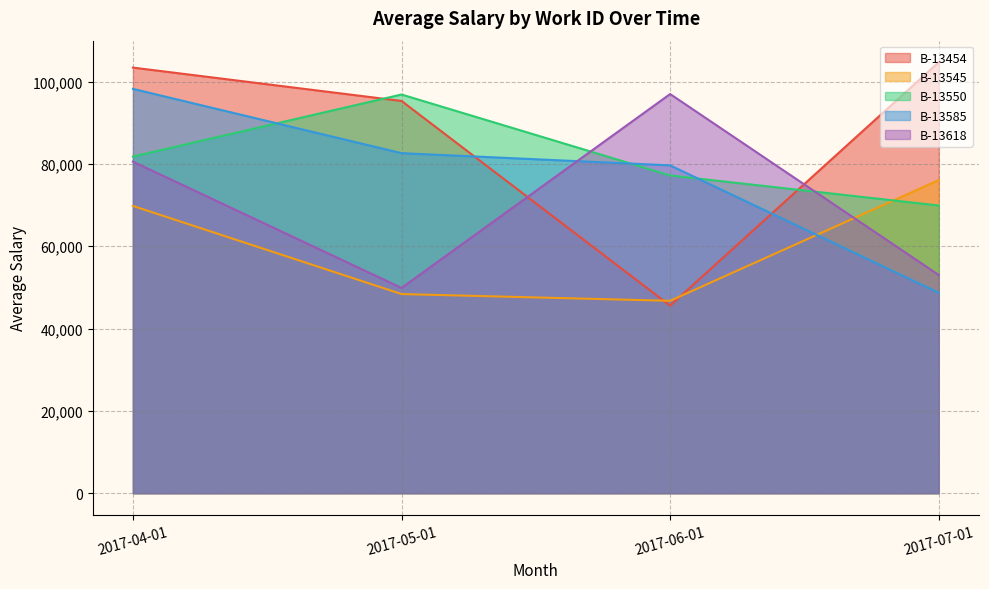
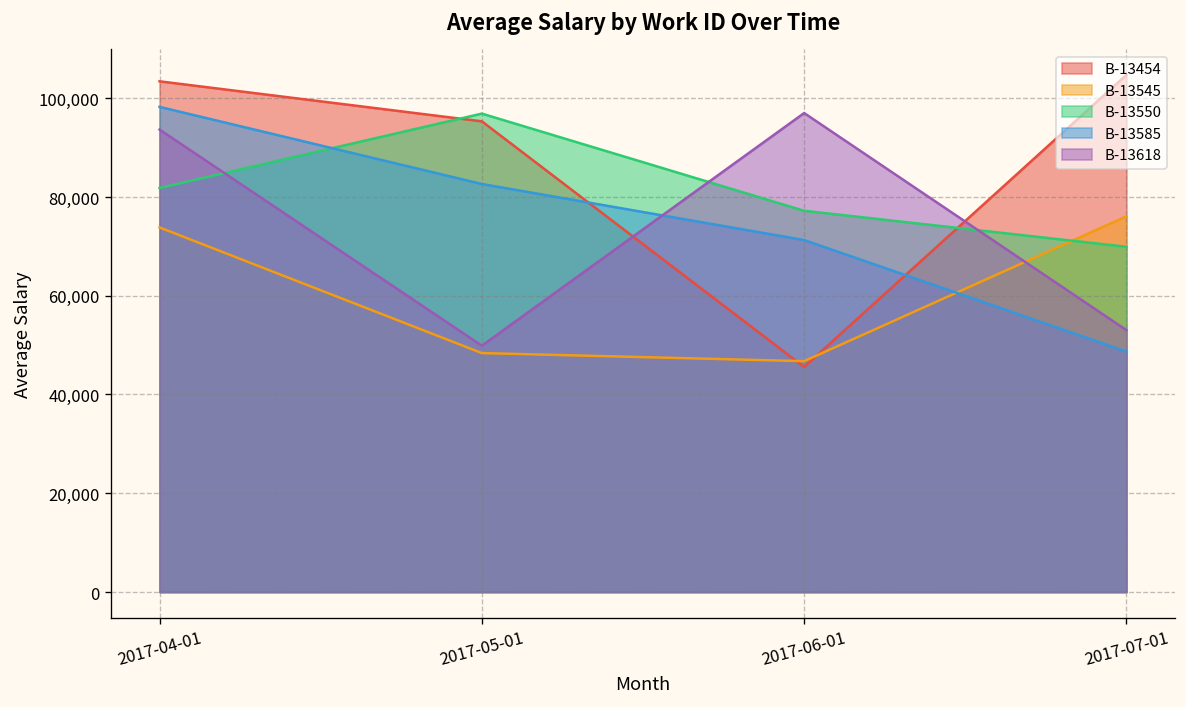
  {
    "B-13454": {
      "2017-04-01": "103,000",
      "2017-05-01": "95,000",
      "2017-06-01": "46,000"
    },
    "B-13545": {
-     "2017-04-01": "70,000",
+     "2017-04-01": "74,000",
      "2017-05-01": "48,000",
      "2017-06-01": "47,000",
      "2017-07-01": "76,000"
    },
    "B-13550": {
      "2017-04-01": "82,000",
      "2017-05-01": "97,000",
      "2017-06-01": "77,000",
      "2017-07-01": "70,000"
    },
    "B-13585": {
      "2017-04-01": "98,000",
      "2017-05-01": "83,000",
-     "2017-06-01": "80,000",
+     "2017-06-01": "71,000",
      "2017-07-01": "49,000"
    },
    "B-13618": {
-     "2017-04-01": "81,000",
+     "2017-04-01": "94,000",
      "2017-05-01": "50,000",
      "2017-06-01": "97,000",
      "2017-07-01": "53,000"
    }
  }
